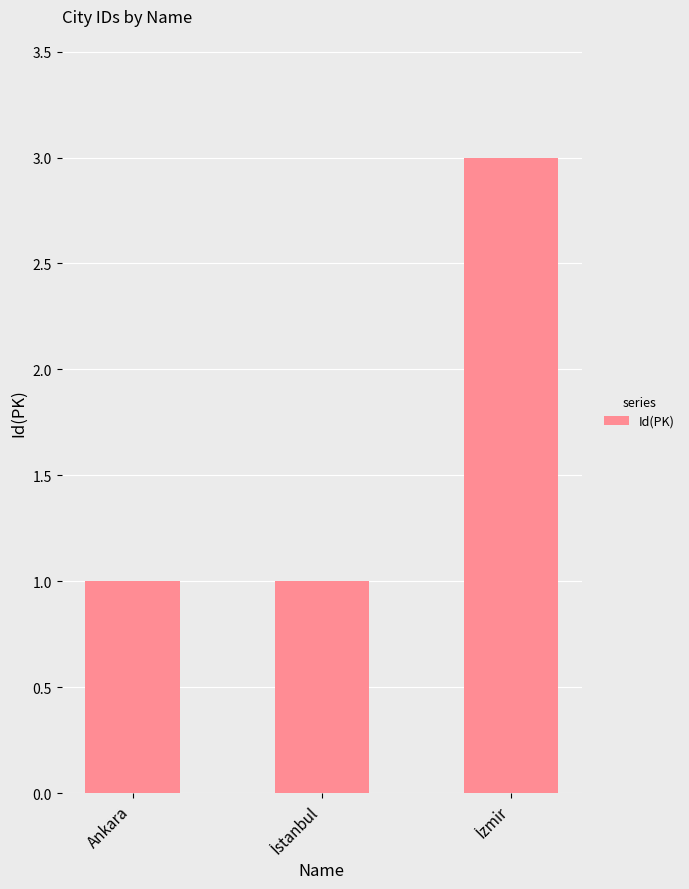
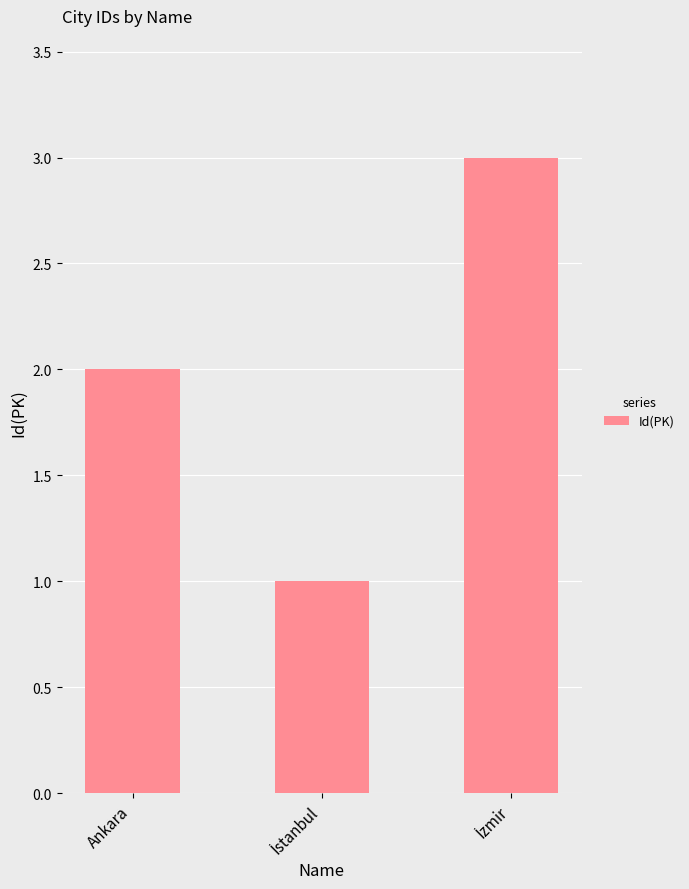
  {
-   "Ankara": 1,
+   "Ankara": 2,
    "İstanbul": 1,
    "İzmir": 3
  }
